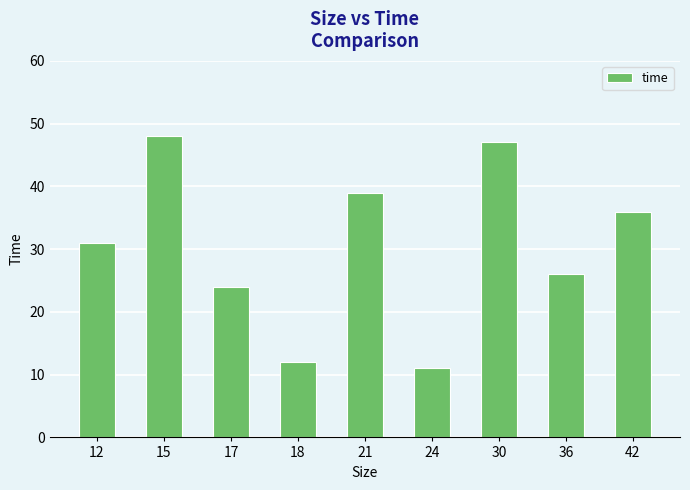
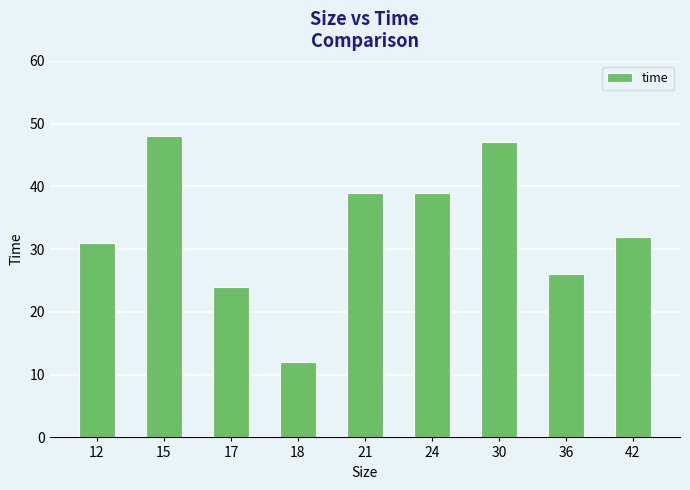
  {
    "12": 31,
    "15": 48,
    "17": 24,
    "18": 12,
    "21": 39,
-   "24": 11,
+   "24": 39,
    "30": 47,
    "36": 26,
-   "42": 36
+   "42": 32
  }
